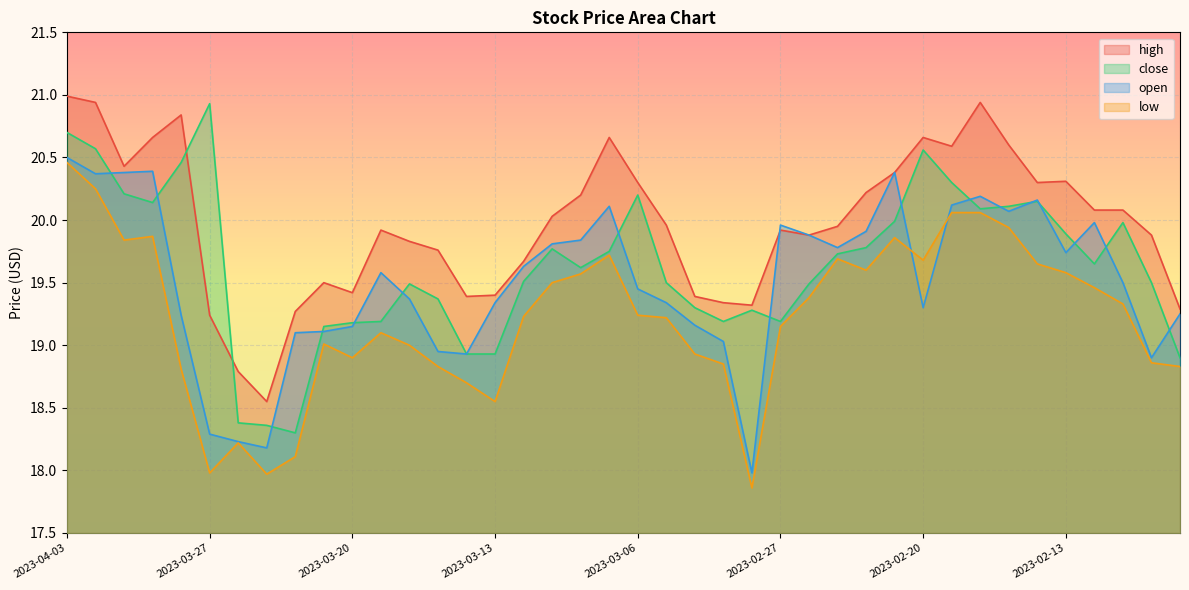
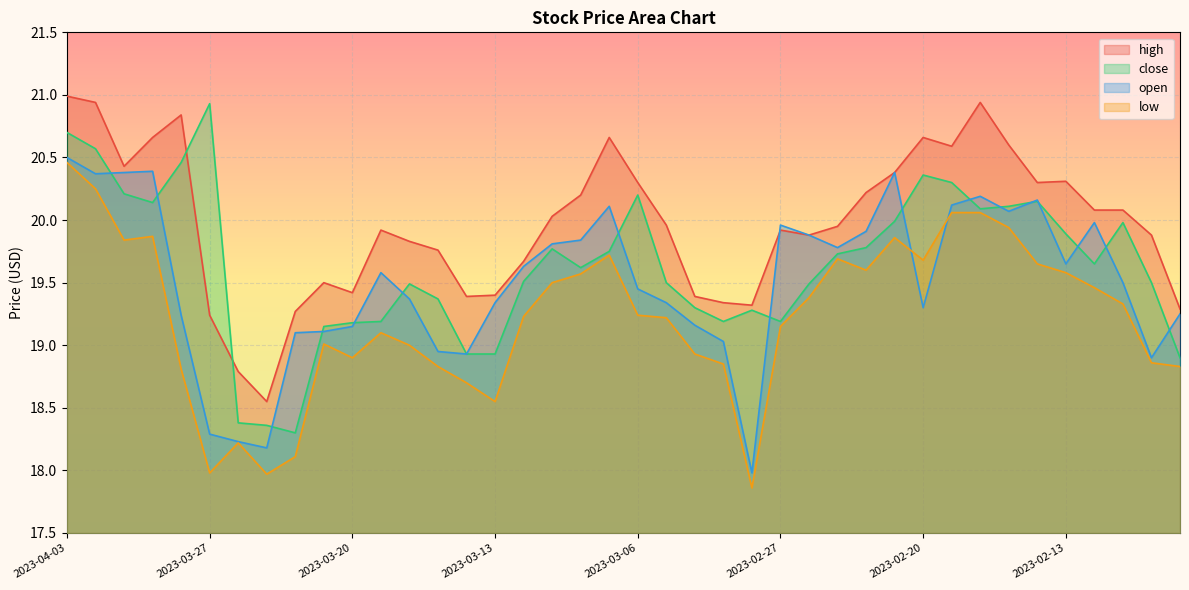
  {
    "close": {
      "2023-04-03": 20.70,
      "2023-03-27": 20.93,
      "2023-03-20": 19.18,
      "2023-03-13": 18.93,
      "2023-03-06": 20.20,
      "2023-02-27": 19.19,
-     "2023-02-20": 20.56,
+     "2023-02-20": 20.36,
      "2023-02-13": 19.89
    },
    "open": {
      "2023-04-03": 20.50,
      "2023-03-27": 18.29,
      "2023-03-20": 19.15,
      "2023-03-13": 19.34,
      "2023-03-06": 19.45,
      "2023-02-27": 19.96,
      "2023-02-20": 19.30,
-     "2023-02-13": 19.74
+     "2023-02-13": 19.65
    }
  }
